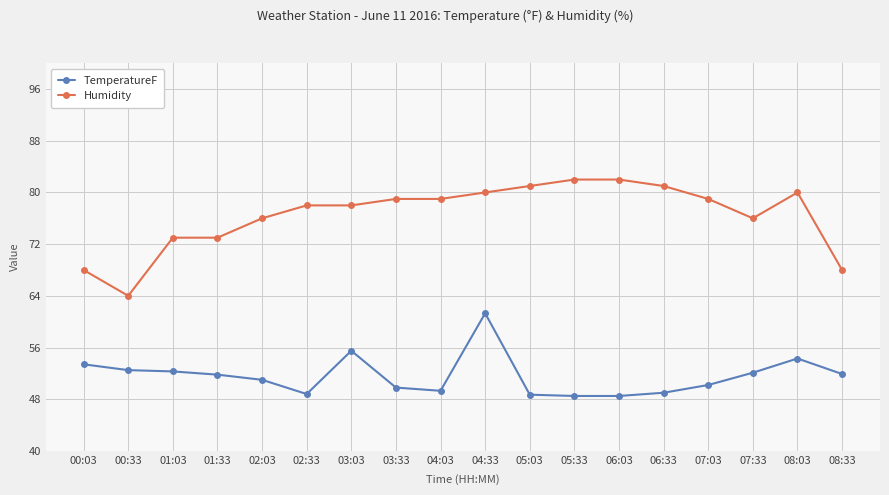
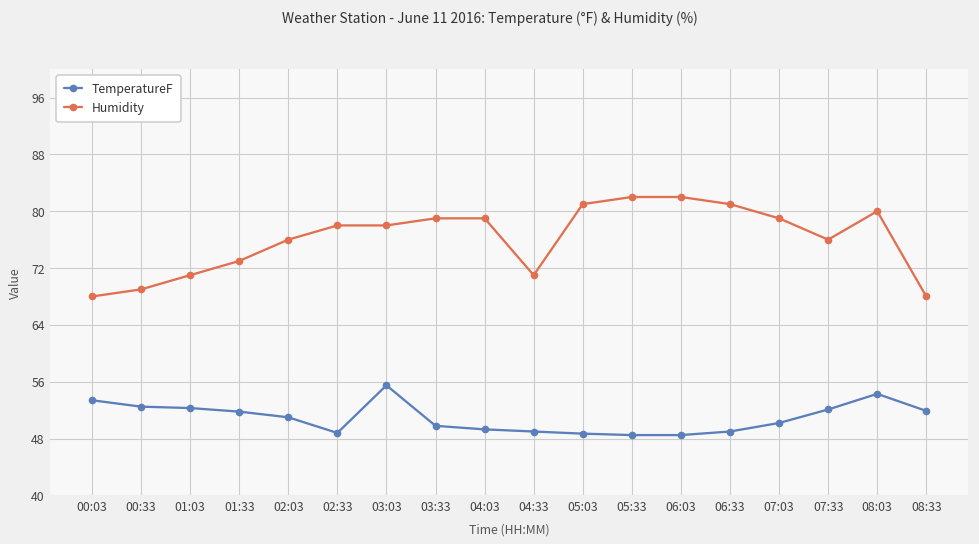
  {
    "TemperatureF": {
      "00:03": 53,
      "00:33": 53,
      "01:03": 52,
      "01:33": 52,
      "02:03": 51,
      "02:33": 49,
      "03:03": 56,
      "03:33": 50,
      "04:03": 49,
-     "04:33": 61,
+     "04:33": 49,
      "05:03": 49,
      "05:33": 49,
      "06:03": 49,
      "06:33": 49,
      "07:03": 50,
      "07:33": 52,
      "08:03": 54,
      "08:33": 52
    },
    "Humidity": {
      "00:03": 68,
-     "00:33": 64,
-     "01:03": 73,
+     "00:33": 69,
+     "01:03": 71,
      "01:33": 73,
      "02:03": 76,
      "02:33": 78,
      "03:03": 78,
      "03:33": 79,
      "04:03": 79,
-     "04:33": 80,
+     "04:33": 71,
      "05:03": 81,
      "05:33": 82,
      "06:03": 82,
      "06:33": 81,
      "07:03": 79,
      "07:33": 76,
      "08:03": 80,
      "08:33": 68
    }
  }
